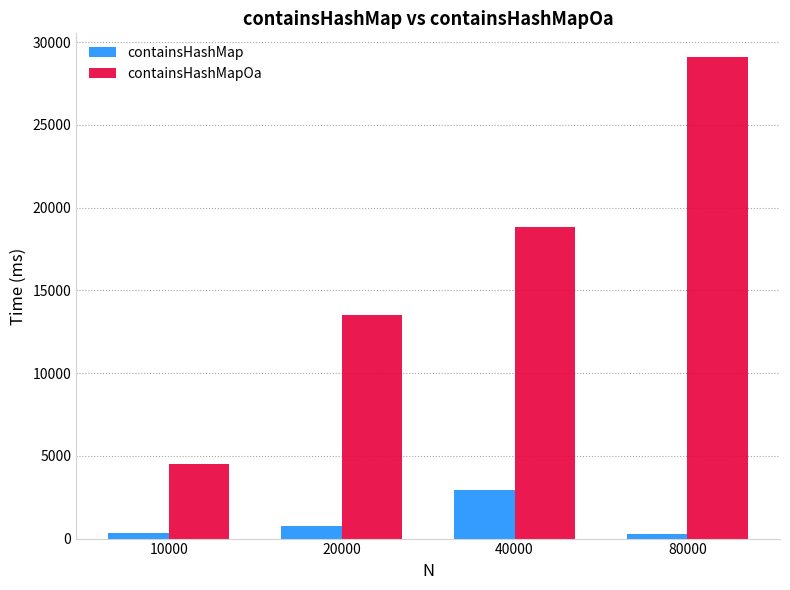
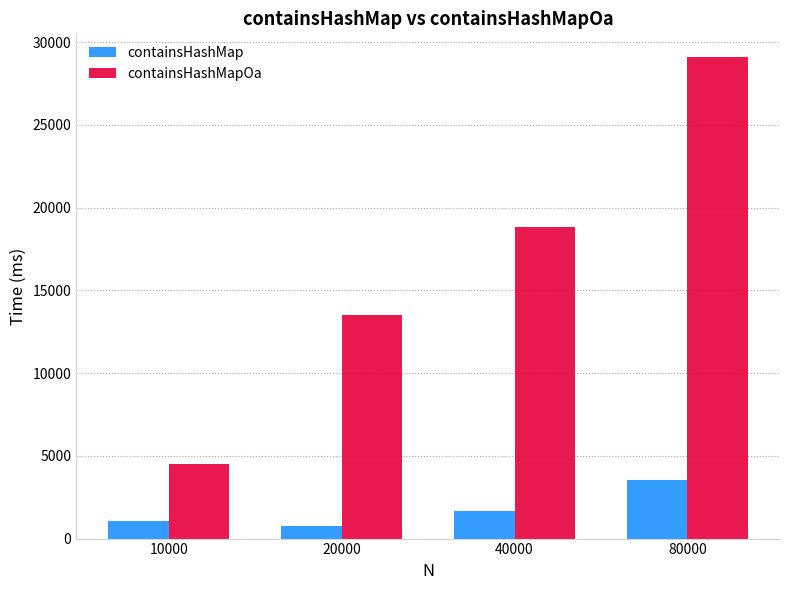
  {
    "containsHashMap": {
-     "10000": 400,
+     "10000": 1100,
      "20000": 800,
-     "40000": 2900,
-     "80000": 300
+     "40000": 1700,
+     "80000": 3600
    },
    "containsHashMapOa": {
      "10000": 4500,
      "20000": 13500,
      "40000": 18800,
      "80000": 29100
    }
  }
